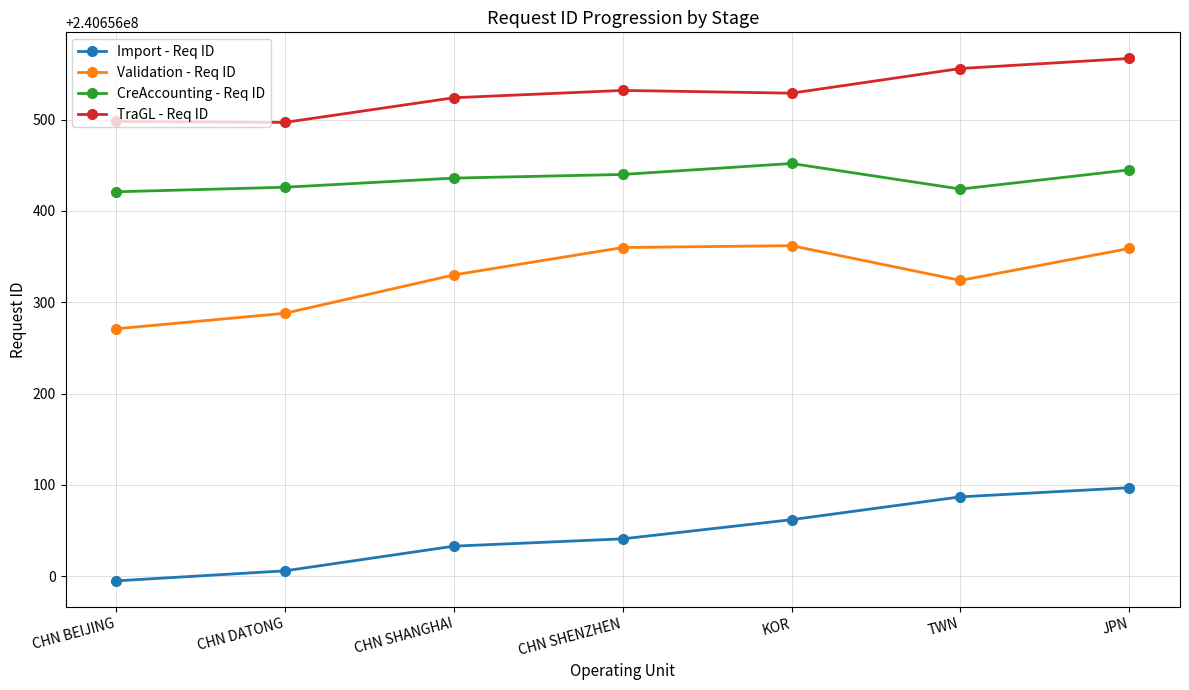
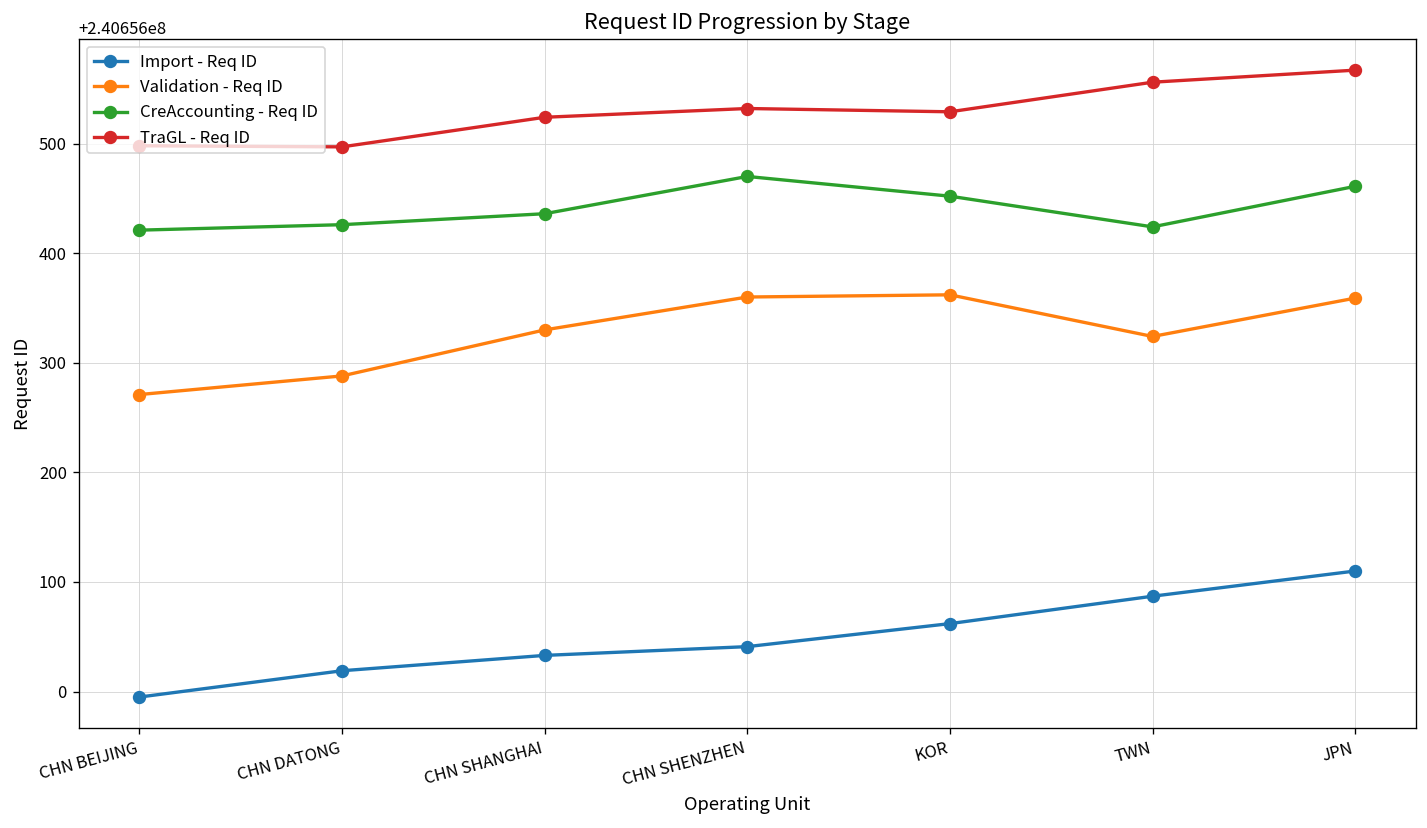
  {
    "Import - Req ID": {
      "CHN BEIJING": 240656000,
-     "CHN DATONG": 240656010,
+     "CHN DATONG": 240656020,
      "CHN SHANGHAI": 240656030,
      "CHN SHENZHEN": 240656040,
      "KOR": 240656060,
      "TWN": 240656090,
-     "JPN": 240656100
+     "JPN": 240656110
    },
    "Validation - Req ID": {
      "CHN BEIJING": 240656270,
      "CHN DATONG": 240656290,
      "CHN SHANGHAI": 240656330,
      "CHN SHENZHEN": 240656360,
      "KOR": 240656360,
      "TWN": 240656320,
      "JPN": 240656360
    },
    "CreAccounting - Req ID": {
      "CHN BEIJING": 240656420,
      "CHN DATONG": 240656430,
      "CHN SHANGHAI": 240656440,
-     "CHN SHENZHEN": 240656440,
+     "CHN SHENZHEN": 240656470,
      "KOR": 240656450,
      "TWN": 240656420,
-     "JPN": 240656450
+     "JPN": 240656460
    },
    "TraGL - Req ID": {
      "CHN DATONG": 240656500,
      "CHN SHANGHAI": 240656520,
      "CHN SHENZHEN": 240656530,
      "KOR": 240656530,
      "TWN": 240656560,
      "JPN": 240656570
    }
  }
